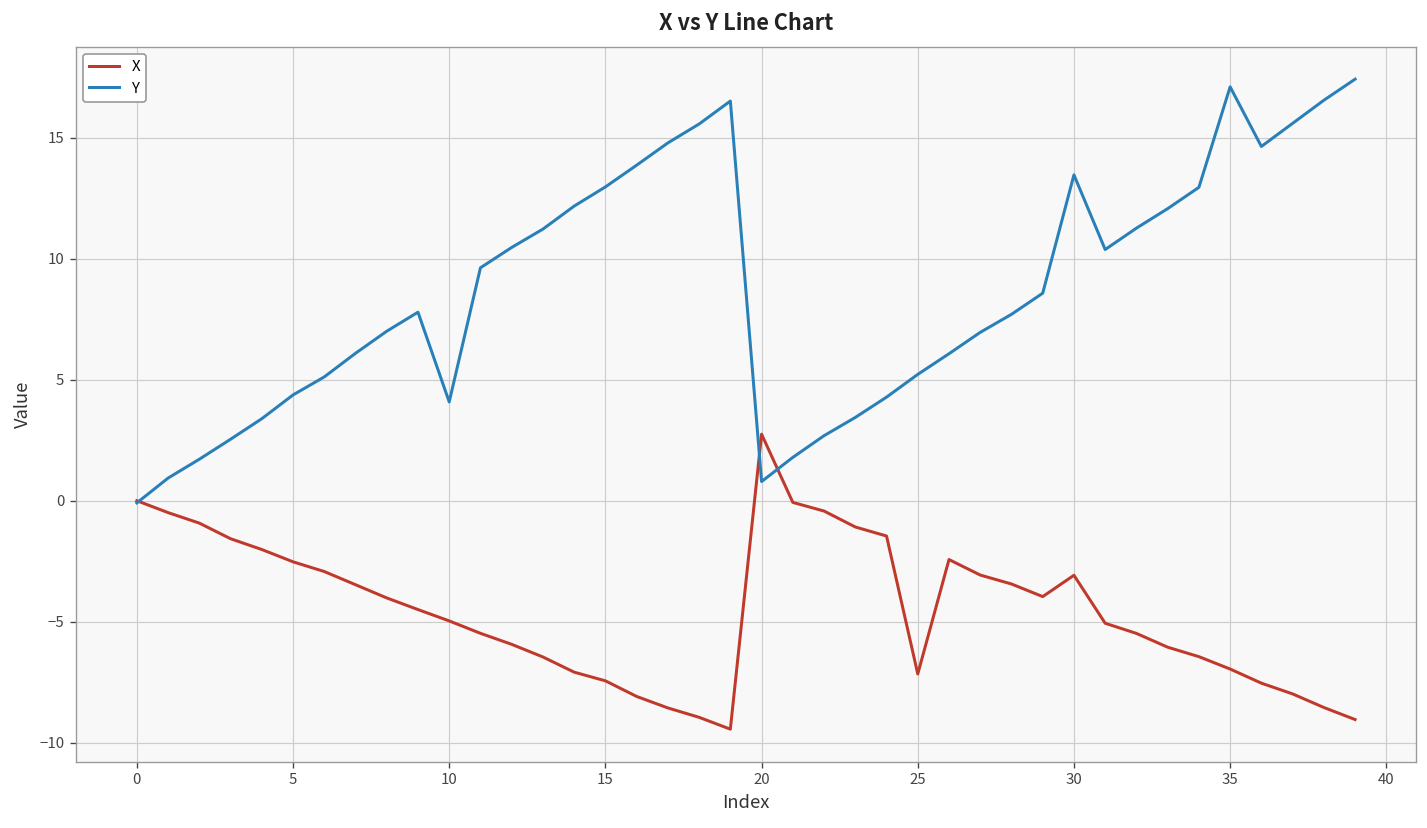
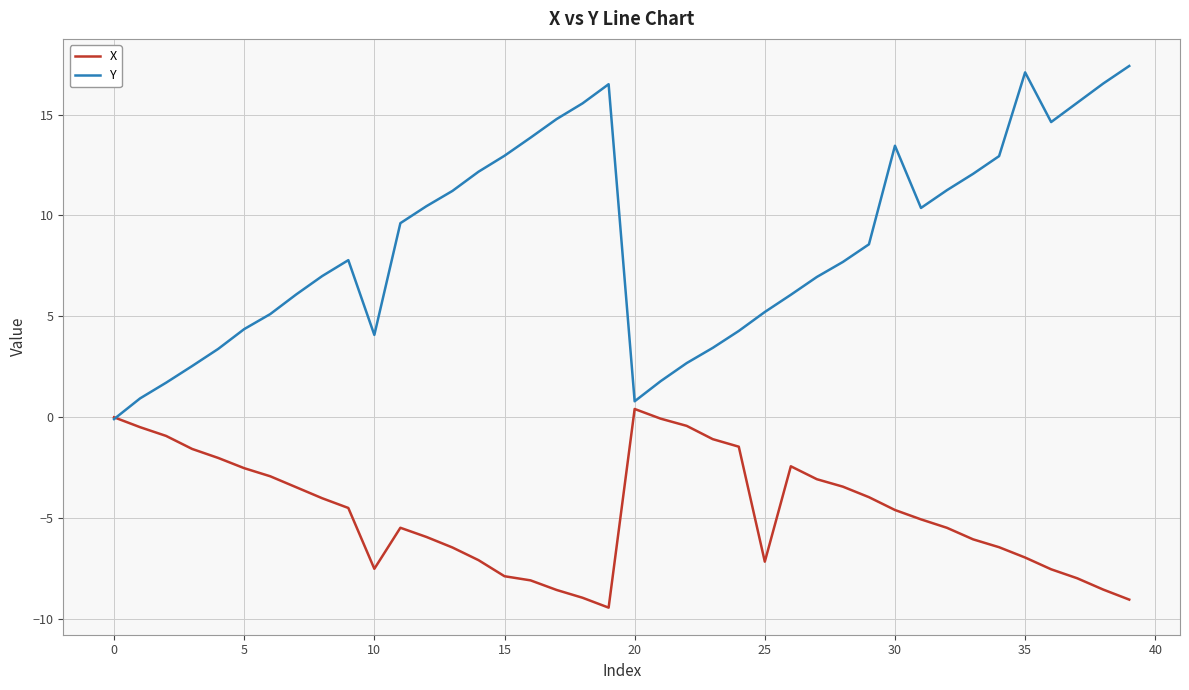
  {
    "X": {
      "5": -2.5,
-     "10": -5.0,
-     "15": -7.4,
-     "20": 2.7,
+     "10": -7.5,
+     "15": -7.9,
+     "20": 0.4,
      "25": -7.2,
-     "30": -3.1,
+     "30": -4.6,
      "35": -6.9
    },
    "Y": {
      "5": 4.4,
      "10": 4.1,
      "15": 13.0,
      "20": 0.8,
      "25": 5.2,
      "30": 13.5,
      "35": 17.1
    }
  }
